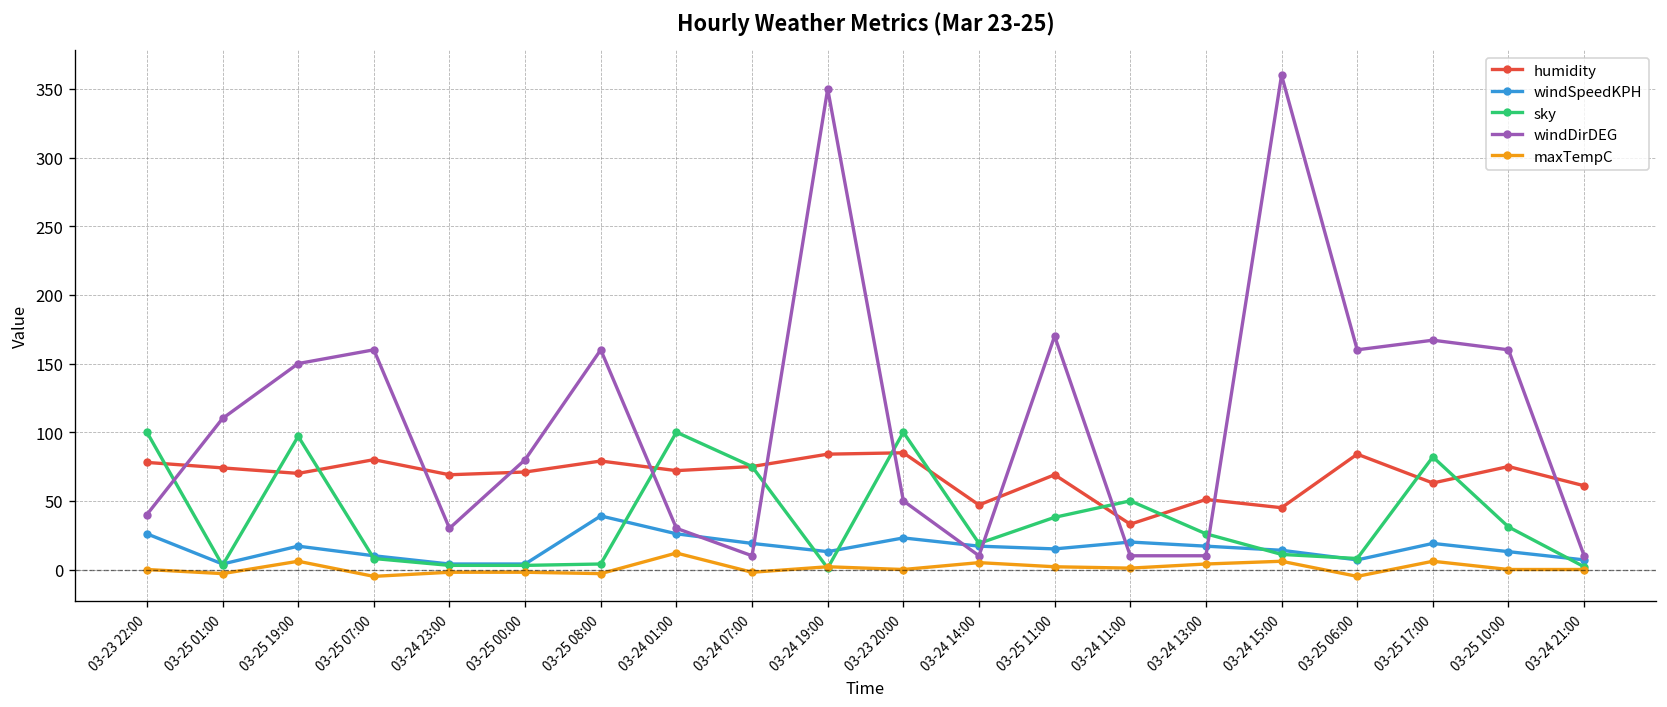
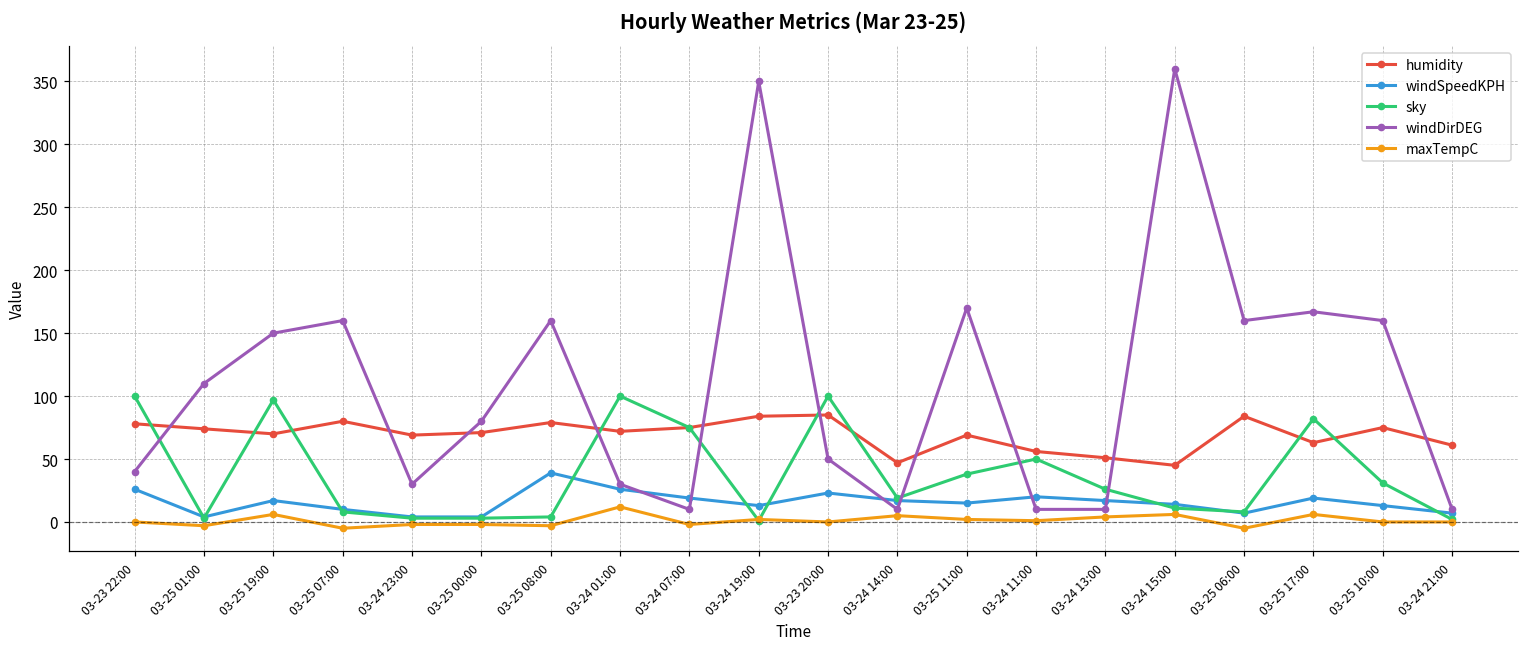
  {
    "humidity": {
      "03-23 22:00": 78,
      "03-25 01:00": 74,
      "03-25 19:00": 70,
      "03-25 07:00": 80,
      "03-24 23:00": 69,
      "03-25 00:00": 71,
      "03-25 08:00": 79,
      "03-24 01:00": 72,
      "03-24 19:00": 84,
      "03-23 20:00": 85,
      "03-24 14:00": 47,
      "03-25 11:00": 69,
-     "03-24 11:00": 33,
+     "03-24 11:00": 56,
      "03-24 13:00": 51,
      "03-24 15:00": 45,
      "03-25 06:00": 84,
      "03-25 17:00": 63,
      "03-25 10:00": 75,
      "03-24 21:00": 61
    },
    "windSpeedKPH": {
      "03-23 22:00": 26,
      "03-25 19:00": 17,
      "03-25 08:00": 39,
      "03-24 01:00": 26,
      "03-24 07:00": 19,
      "03-24 19:00": 13,
      "03-23 20:00": 23,
      "03-25 11:00": 15,
      "03-24 11:00": 20,
      "03-24 13:00": 17,
      "03-24 15:00": 14,
      "03-25 17:00": 19,
      "03-25 10:00": 13,
      "03-24 21:00": 7
    },
    "sky": {
      "03-23 22:00": 100,
      "03-25 19:00": 97,
      "03-25 08:00": 4,
      "03-24 01:00": 100,
      "03-23 20:00": 100,
      "03-25 11:00": 38,
      "03-24 11:00": 50,
      "03-24 13:00": 26,
      "03-24 15:00": 11,
      "03-25 17:00": 82,
      "03-25 10:00": 31
    },
    "windDirDEG": {
      "03-23 22:00": 40,
      "03-25 01:00": 110,
      "03-25 19:00": 150,
      "03-25 07:00": 160,
      "03-24 23:00": 30,
      "03-25 00:00": 80,
      "03-25 08:00": 160,
      "03-24 01:00": 30,
      "03-24 07:00": 10,
      "03-24 19:00": 350,
      "03-23 20:00": 50,
      "03-24 14:00": 10,
      "03-25 11:00": 170,
      "03-24 11:00": 10,
      "03-24 13:00": 10,
      "03-24 15:00": 360,
      "03-25 06:00": 160,
      "03-25 17:00": 167,
      "03-25 10:00": 160,
      "03-24 21:00": 10
    },
    "maxTempC": {
      "03-23 22:00": 0,
      "03-25 01:00": -3,
      "03-25 19:00": 6,
      "03-25 07:00": -5,
      "03-24 23:00": -2,
      "03-25 00:00": -2,
      "03-25 08:00": -3,
      "03-24 01:00": 12,
      "03-24 07:00": -2,
      "03-23 20:00": 0,
      "03-24 14:00": 5,
      "03-25 11:00": 2,
      "03-24 11:00": 1,
      "03-24 13:00": 4,
      "03-24 15:00": 6,
      "03-25 06:00": -5,
      "03-25 17:00": 6,
      "03-25 10:00": 0
    }
  }
